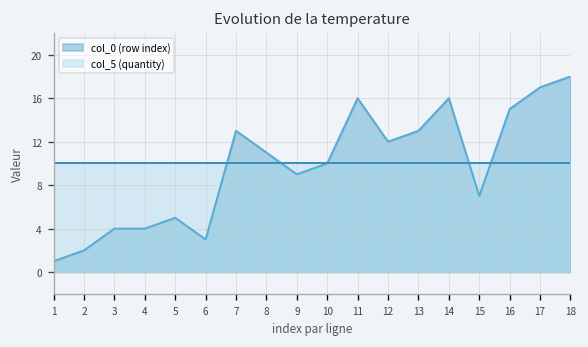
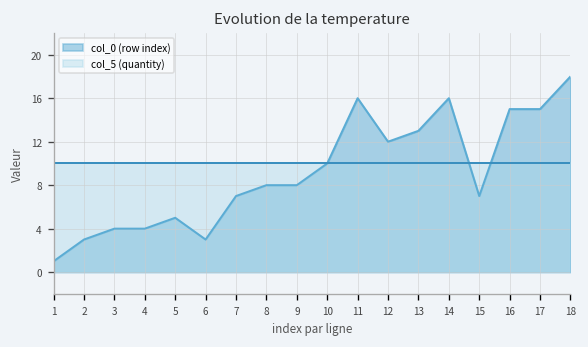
  {
    "col_0 (row index)": {
      "1": 1,
-     "2": 2,
+     "2": 3,
      "3": 4,
      "4": 4,
      "5": 5,
      "6": 3,
-     "7": 13,
-     "8": 11,
-     "9": 9,
+     "7": 7,
+     "8": 8,
+     "9": 8,
      "11": 16,
      "12": 12,
      "13": 13,
      "14": 16,
      "15": 7,
      "16": 15,
-     "17": 17,
+     "17": 15,
      "18": 18
    },
    "col_5 (quantity)": {
      "1": 10,
      "2": 10,
      "3": 10,
      "4": 10,
      "5": 10,
      "6": 10,
      "7": 10,
      "8": 10,
      "9": 10,
      "11": 10,
      "12": 10,
      "13": 10,
      "14": 10,
      "15": 10,
      "16": 10,
      "17": 10,
      "18": 10
    }
  }
